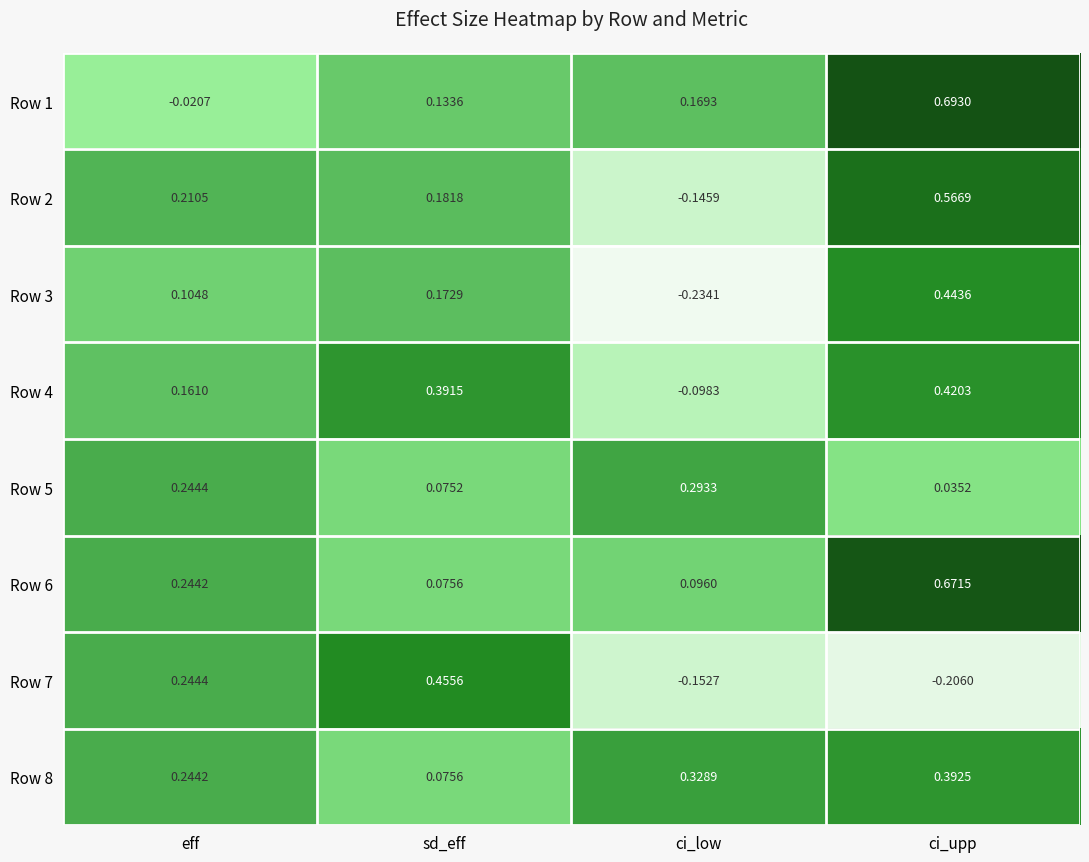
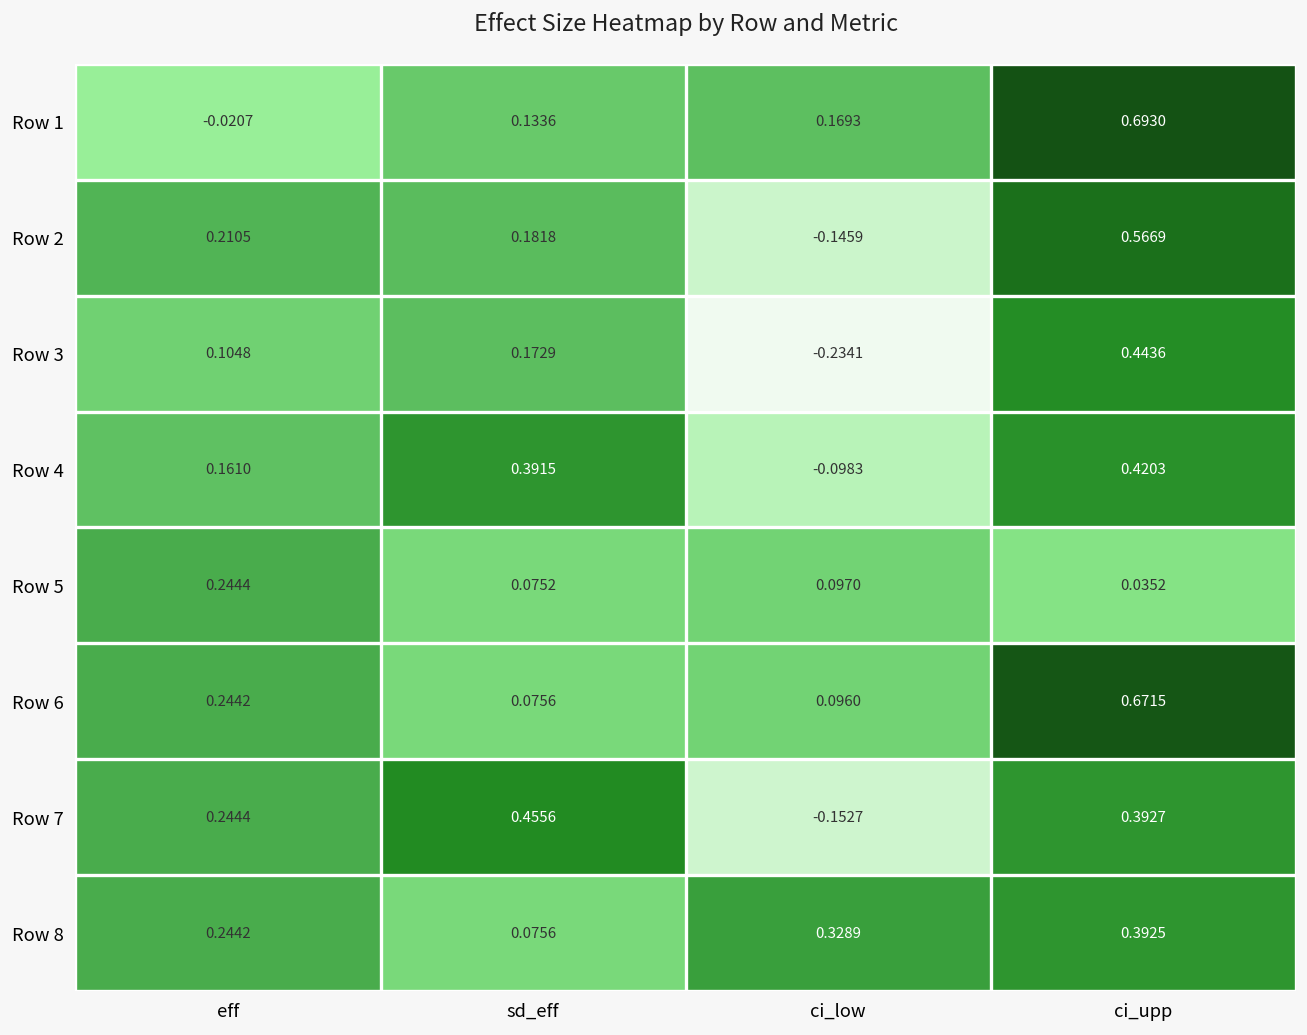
  {
    "Row 1": {
      "eff": -0.0207,
      "sd_eff": 0.1336,
      "ci_low": 0.1693,
      "ci_upp": 0.6930
    },
    "Row 2": {
      "eff": 0.2105,
      "sd_eff": 0.1818,
      "ci_low": -0.1459,
      "ci_upp": 0.5669
    },
    "Row 3": {
      "eff": 0.1048,
      "sd_eff": 0.1729,
      "ci_low": -0.2341,
      "ci_upp": 0.4436
    },
    "Row 4": {
      "eff": 0.1610,
      "sd_eff": 0.3915,
      "ci_low": -0.0983,
      "ci_upp": 0.4203
    },
    "Row 5": {
      "eff": 0.2444,
      "sd_eff": 0.0752,
-     "ci_low": 0.2933,
+     "ci_low": 0.0970,
      "ci_upp": 0.0352
    },
    "Row 6": {
      "eff": 0.2442,
      "sd_eff": 0.0756,
      "ci_low": 0.0960,
      "ci_upp": 0.6715
    },
    "Row 7": {
      "eff": 0.2444,
      "sd_eff": 0.4556,
      "ci_low": -0.1527,
-     "ci_upp": -0.2060
+     "ci_upp": 0.3927
    },
    "Row 8": {
      "eff": 0.2442,
      "sd_eff": 0.0756,
      "ci_low": 0.3289,
      "ci_upp": 0.3925
    }
  }
